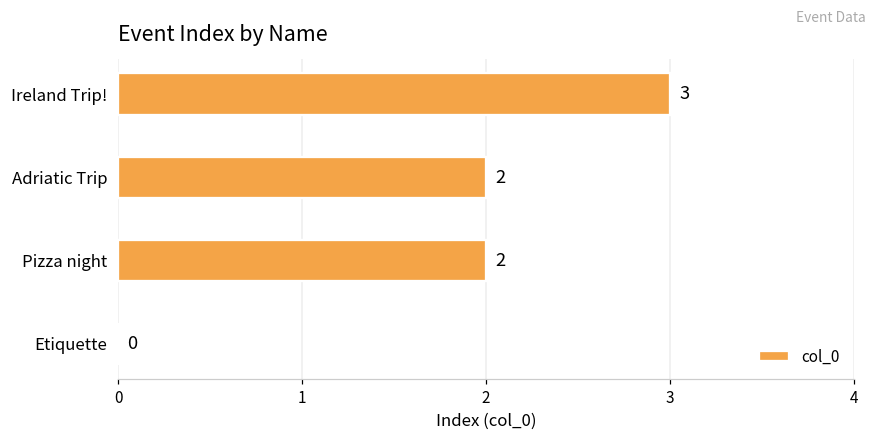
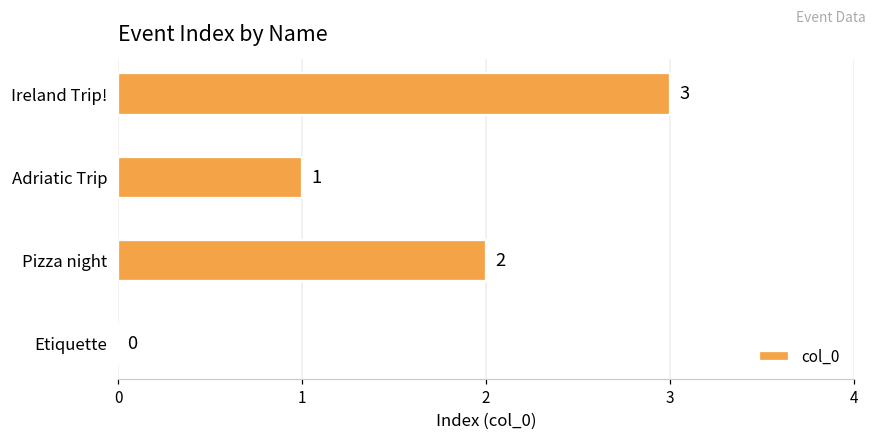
  {
    "Ireland Trip!": 3,
-   "Adriatic Trip": 2,
+   "Adriatic Trip": 1,
    "Pizza night": 2,
    "Etiquette": 0
  }
